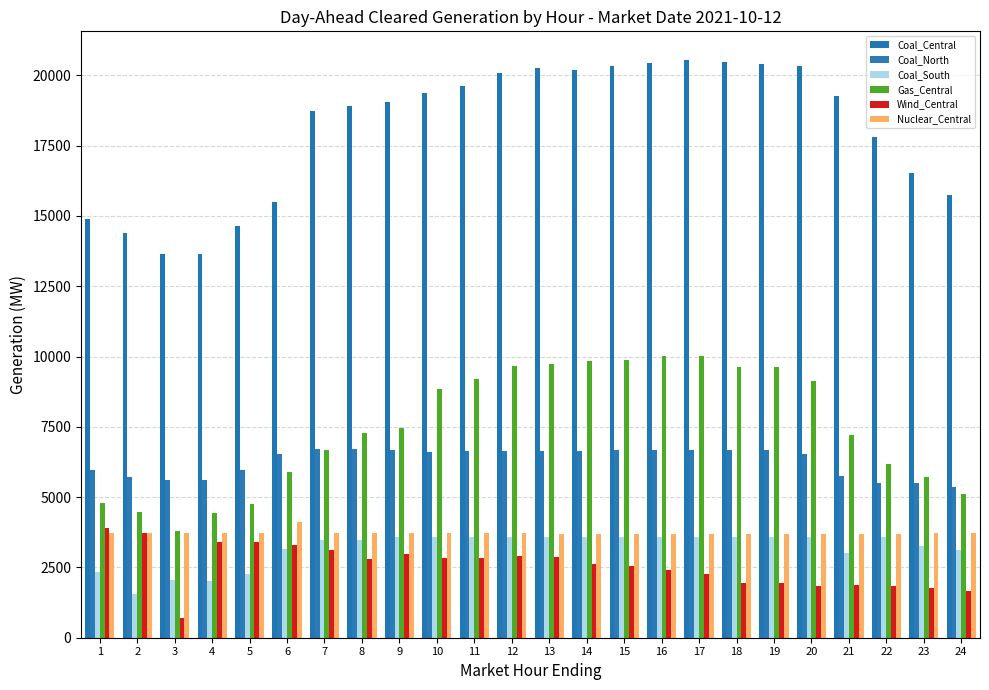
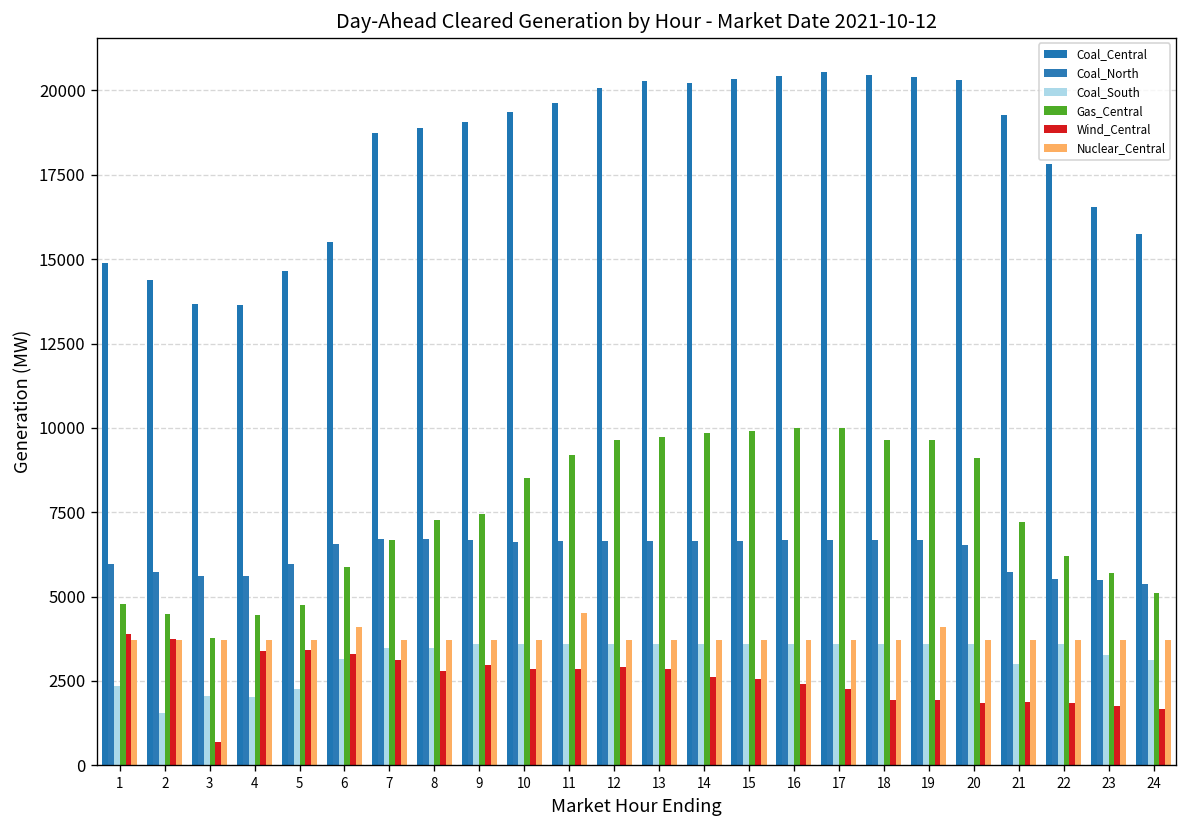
  {
    "Coal_South": {
      "1": 2300,
      "2": 1500,
      "3": 2000,
      "4": 2000,
      "5": 2300,
      "6": 3200,
      "7": 3500,
      "8": 3500,
      "9": 3600,
      "10": 3600,
      "11": 3600,
      "12": 3600,
      "13": 3600,
      "14": 3600,
      "15": 3600,
      "16": 3600,
      "17": 3600,
      "18": 3600,
      "19": 3600,
      "20": 3600,
      "21": 3000,
      "22": 3600,
      "23": 3300,
      "24": 3100
    },
    "Gas_Central": {
      "1": 4800,
      "2": 4500,
      "3": 3800,
      "4": 4400,
      "5": 4700,
      "6": 5900,
      "7": 6700,
      "8": 7300,
      "9": 7500,
-     "10": 8900,
+     "10": 8500,
      "11": 9200,
      "12": 9700,
      "13": 9700,
      "14": 9800,
      "15": 9900,
      "16": 10000,
      "17": 10000,
      "18": 9600,
      "19": 9600,
      "20": 9100,
      "21": 7200,
      "22": 6200,
      "23": 5700,
      "24": 5100
    },
    "Wind_Central": {
      "1": 3900,
      "2": 3700,
      "3": 700,
      "4": 3400,
      "5": 3400,
      "6": 3300,
      "7": 3100,
      "8": 2800,
      "9": 3000,
      "10": 2800,
      "11": 2900,
      "12": 2900,
      "13": 2900,
      "14": 2600,
      "15": 2500,
      "16": 2400,
      "17": 2300,
      "18": 1900,
      "19": 1900,
      "20": 1800,
      "21": 1900,
      "22": 1800,
      "23": 1800,
      "24": 1700
    },
    "Nuclear_Central": {
      "1": 3700,
      "2": 3700,
      "3": 3700,
      "4": 3700,
      "5": 3700,
      "6": 4100,
      "7": 3700,
      "8": 3700,
      "9": 3700,
      "10": 3700,
-     "11": 3700,
+     "11": 4500,
      "12": 3700,
      "13": 3700,
      "14": 3700,
      "15": 3700,
      "16": 3700,
      "17": 3700,
      "18": 3700,
-     "19": 3700,
+     "19": 4100,
      "20": 3700,
      "21": 3700,
      "22": 3700,
      "23": 3700,
      "24": 3700
    }
  }
